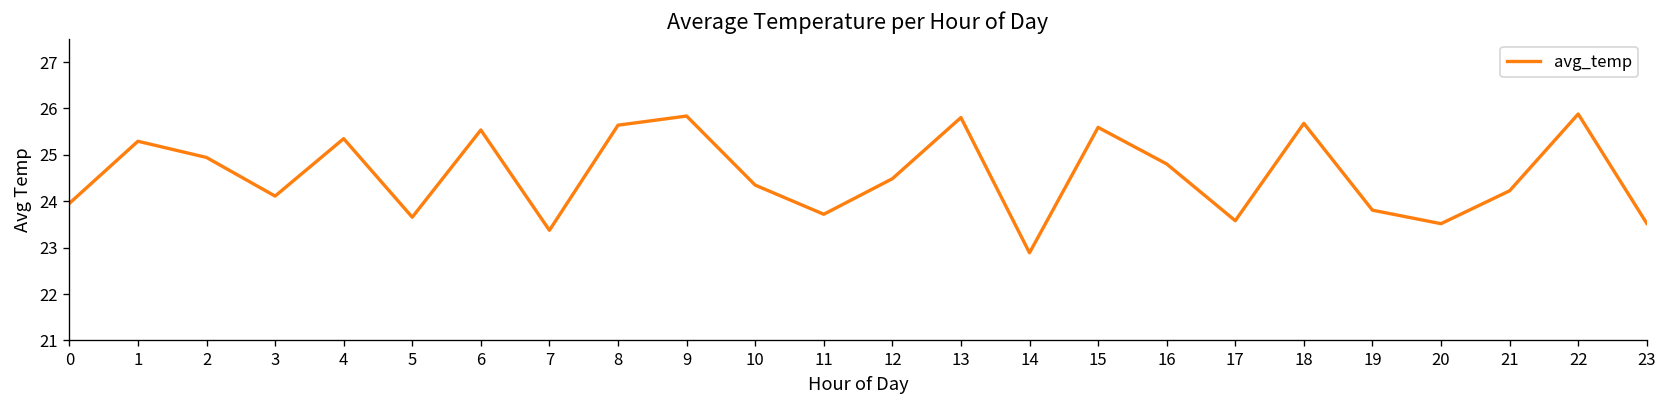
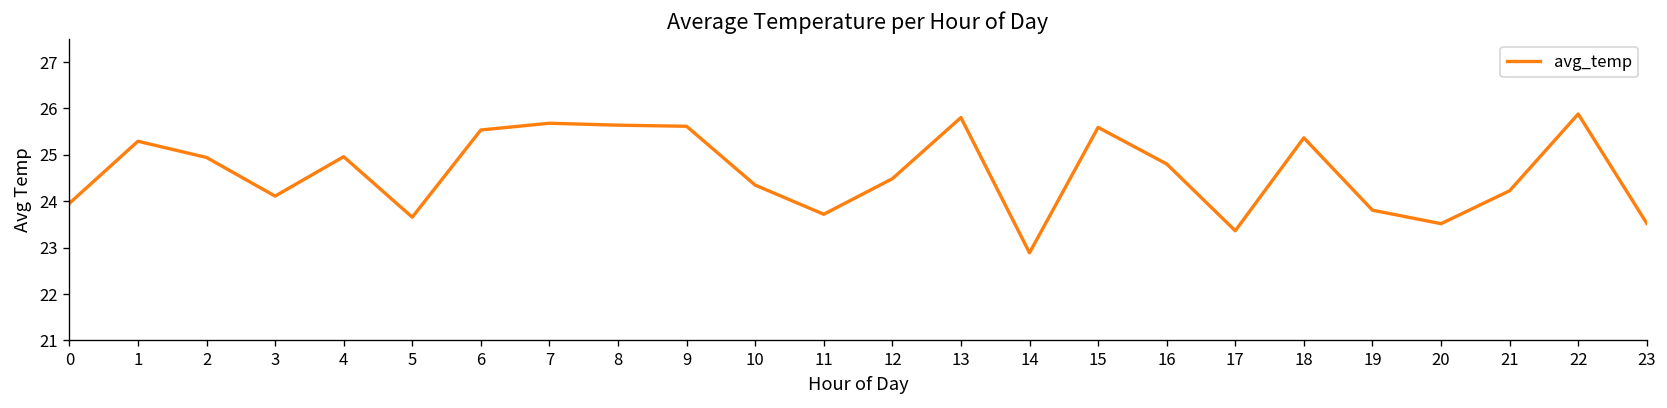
  {
    "0": 24.0,
    "1": 25.3,
    "2": 24.9,
    "3": 24.1,
-   "4": 25.3,
+   "4": 25.0,
    "5": 23.7,
    "6": 25.5,
-   "7": 23.4,
+   "7": 25.7,
    "8": 25.6,
-   "9": 25.8,
+   "9": 25.6,
    "10": 24.3,
    "11": 23.7,
    "12": 24.5,
    "13": 25.8,
    "14": 22.9,
    "15": 25.6,
    "16": 24.8,
-   "17": 23.6,
-   "18": 25.7,
+   "17": 23.4,
+   "18": 25.4,
    "19": 23.8,
    "20": 23.5,
    "21": 24.2,
    "22": 25.9,
    "23": 23.5
  }
